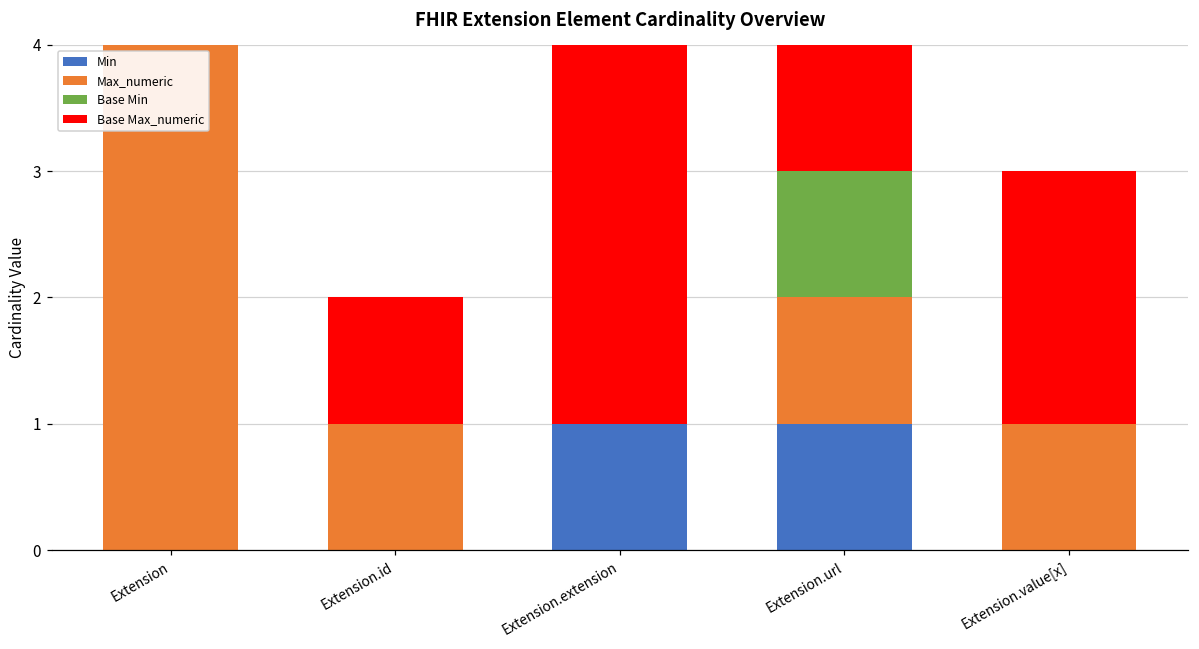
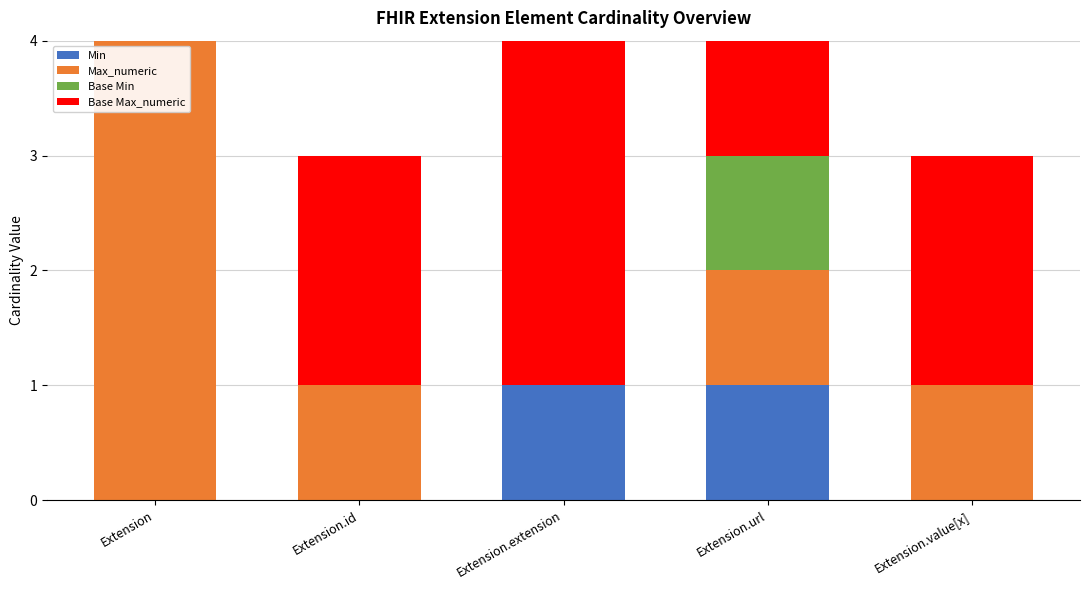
  {
    "Min": {
      "Extension": 0,
      "Extension.id": 0,
      "Extension.extension": 1,
      "Extension.url": 1,
      "Extension.value[x]": 0
    },
    "Base Min": {
      "Extension.id": 0,
      "Extension.extension": 0,
      "Extension.url": 1,
      "Extension.value[x]": 0
    },
    "Base Max_numeric": {
-     "Extension.id": 1,
+     "Extension.id": 2,
      "Extension.url": 1,
      "Extension.value[x]": 2
    }
  }
